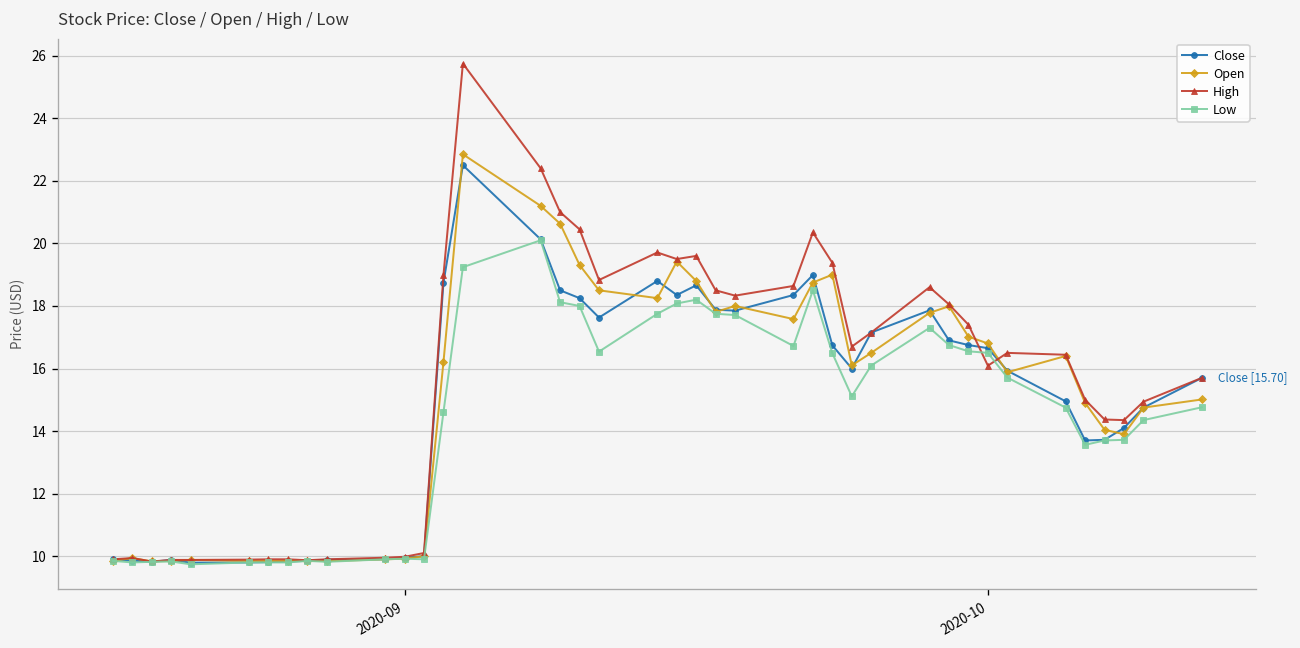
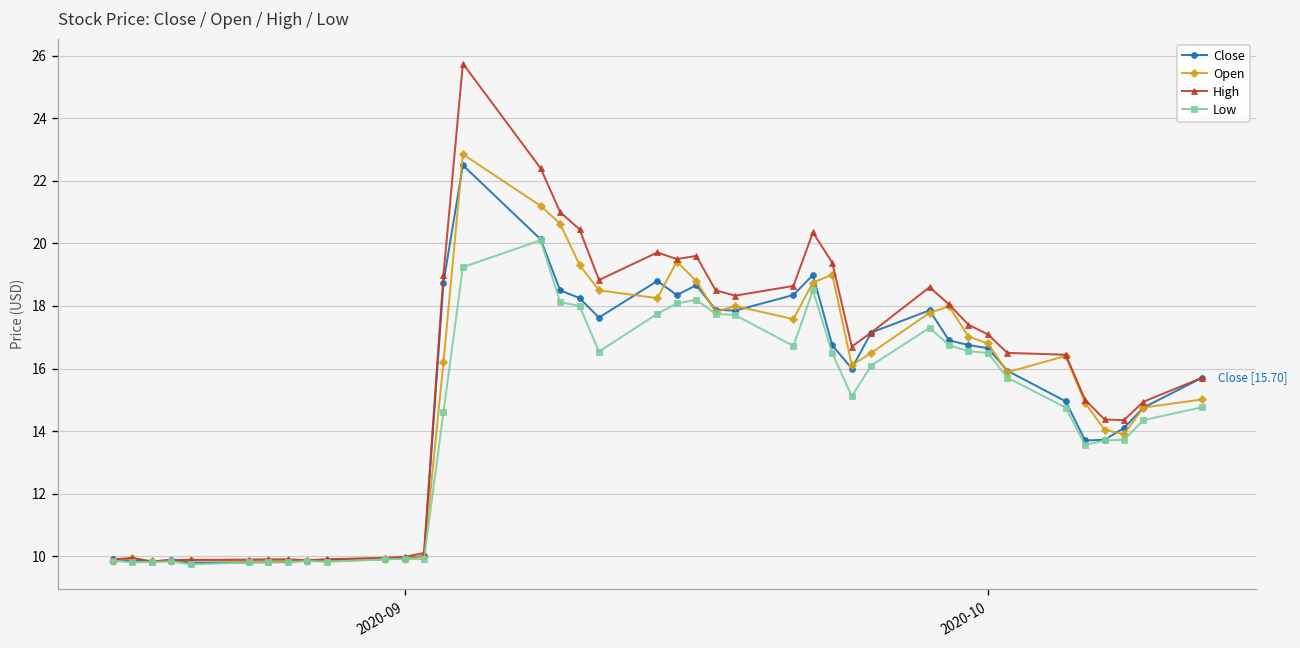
  {
    "Close": {
      "2020-10": 16.7
    },
    "Open": {
      "2020-10": 16.8
    },
    "High": {
-     "2020-10": 16.1
+     "2020-10": 17.1
    },
    "Low": {
      "2020-10": 16.5
    }
  }
